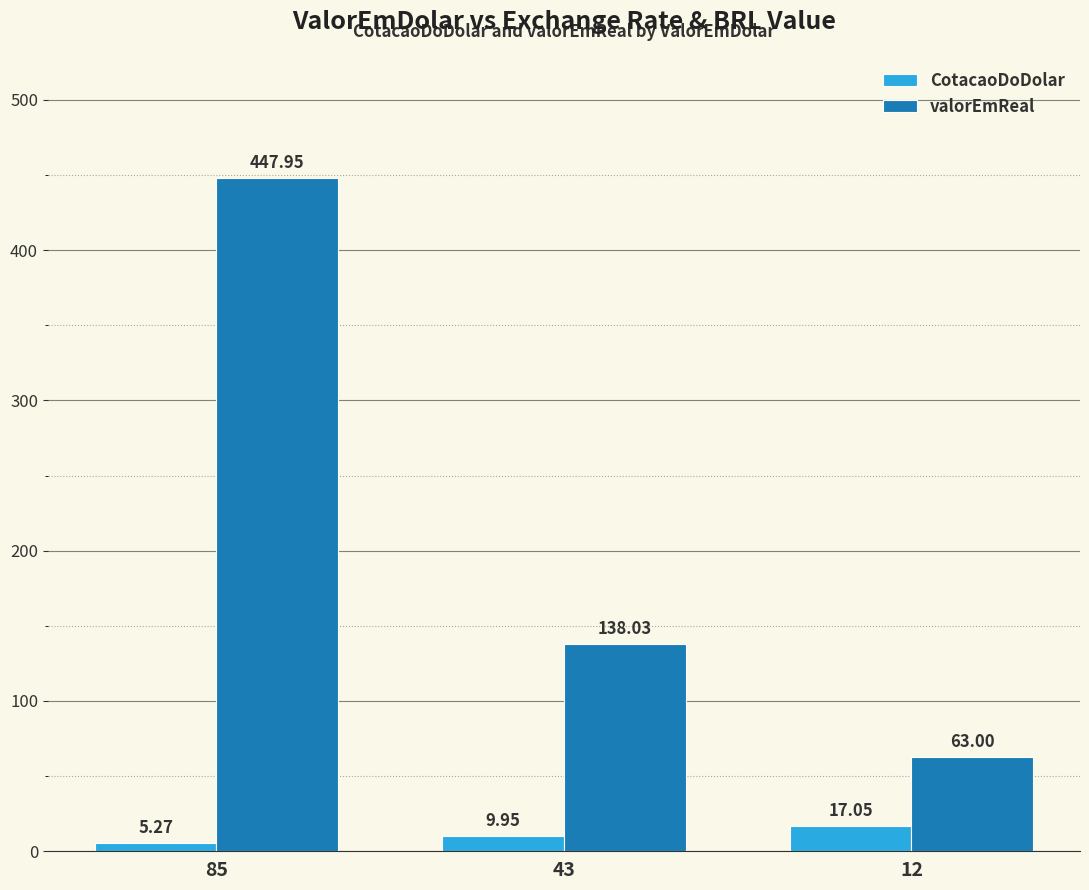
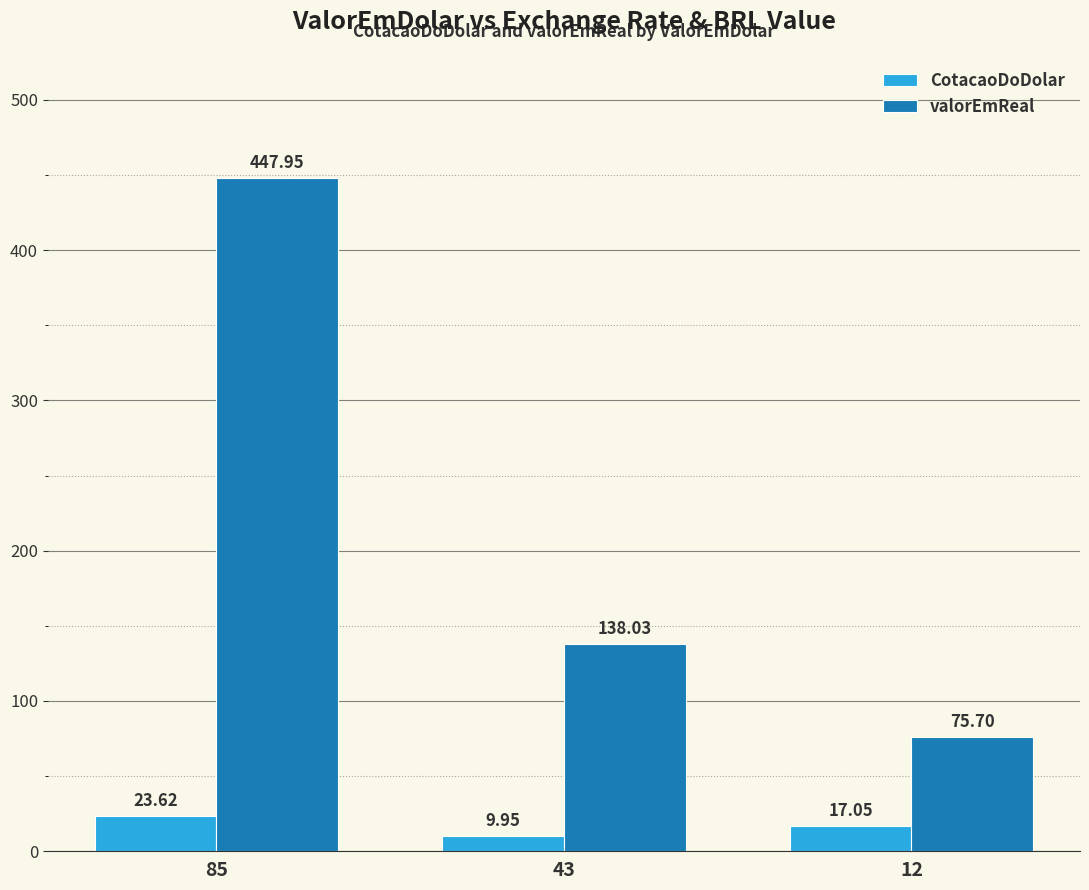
  {
    "CotacaoDoDolar": {
-     "85": 5.27,
+     "85": 23.62,
      "43": 9.95,
      "12": 17.05
    },
    "valorEmReal": {
      "85": 447.95,
      "43": 138.03,
-     "12": 63.00
+     "12": 75.70
    }
  }
